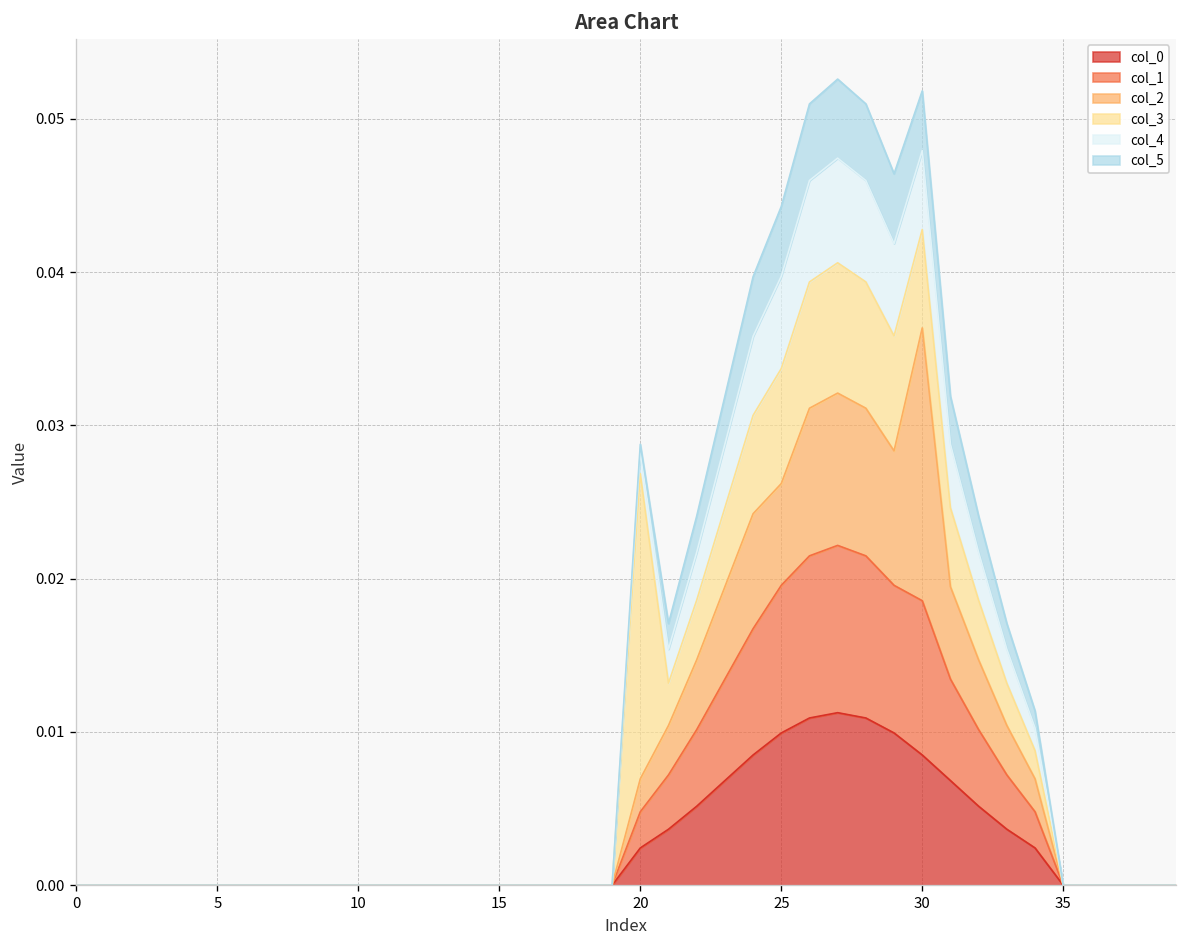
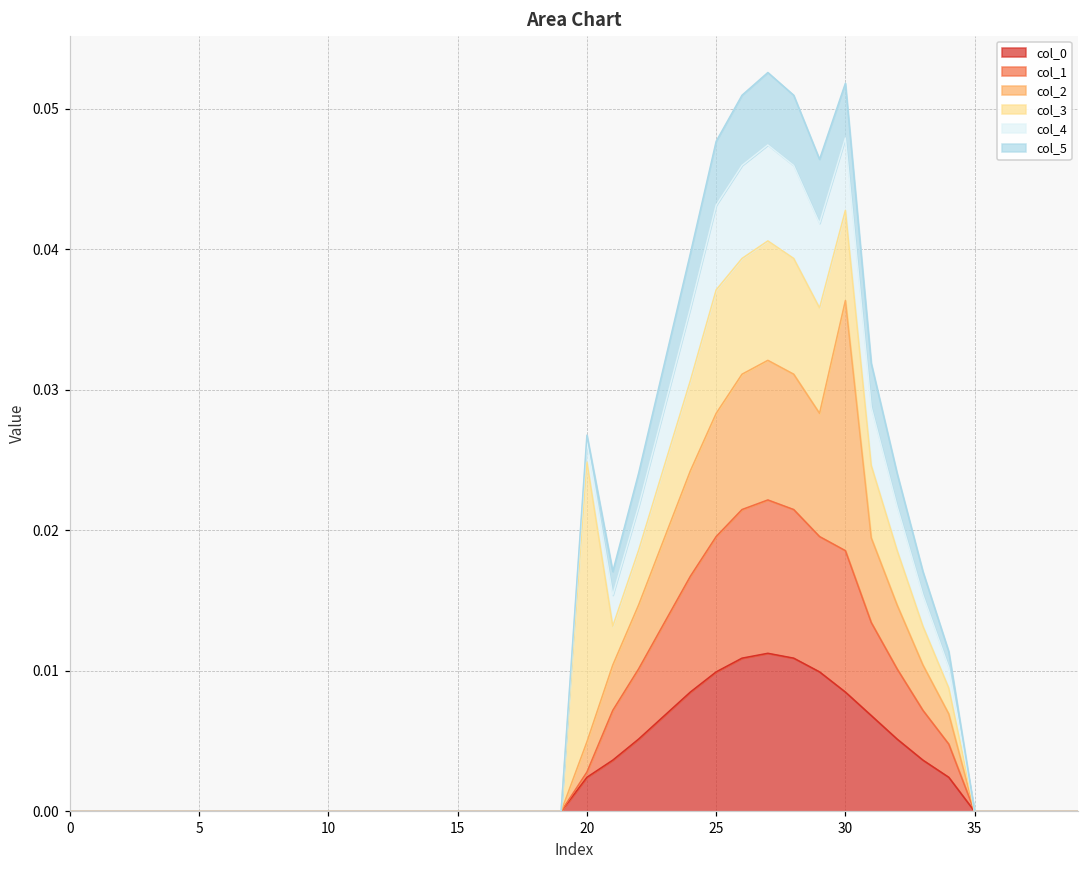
  {
    "col_0": {
      "20": 0.0024,
      "25": 0.0099,
      "30": 0.0085
    },
    "col_1": {
-     "20": 0.0024,
+     "20": 0.0004,
      "25": 0.0096,
      "30": 0.0101
    },
    "col_2": {
      "20": 0.0021,
-     "25": 0.0066,
+     "25": 0.0088,
      "30": 0.0178
    },
    "col_3": {
      "20": 0.0199,
-     "25": 0.0075,
+     "25": 0.0088,
      "30": 0.0064
    },
    "col_4": {
      "20": 0.0015,
      "25": 0.0060,
      "30": 0.0052
    },
    "col_5": {
      "20": 0.0004,
      "25": 0.0045,
      "30": 0.0039
    }
  }
